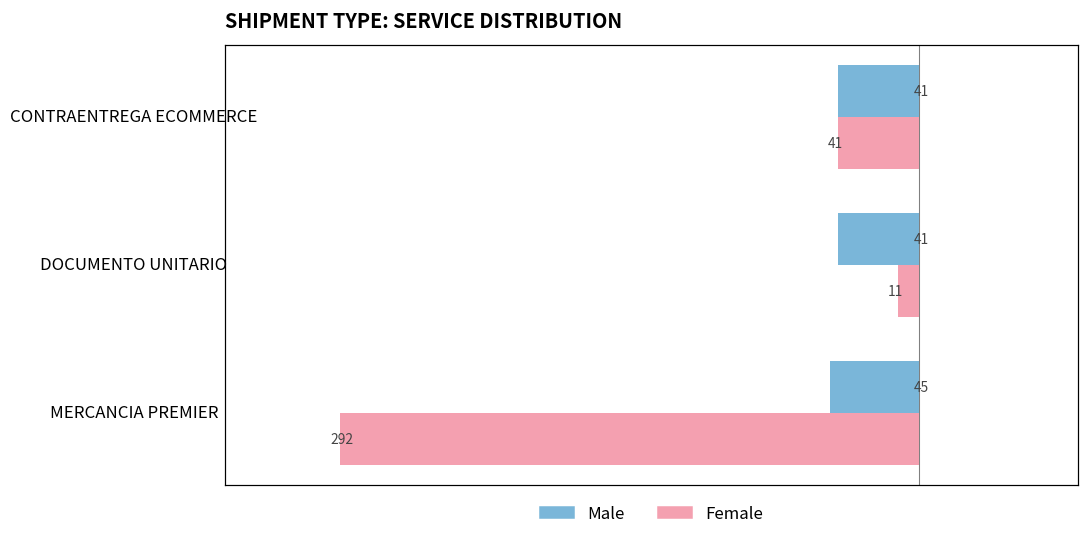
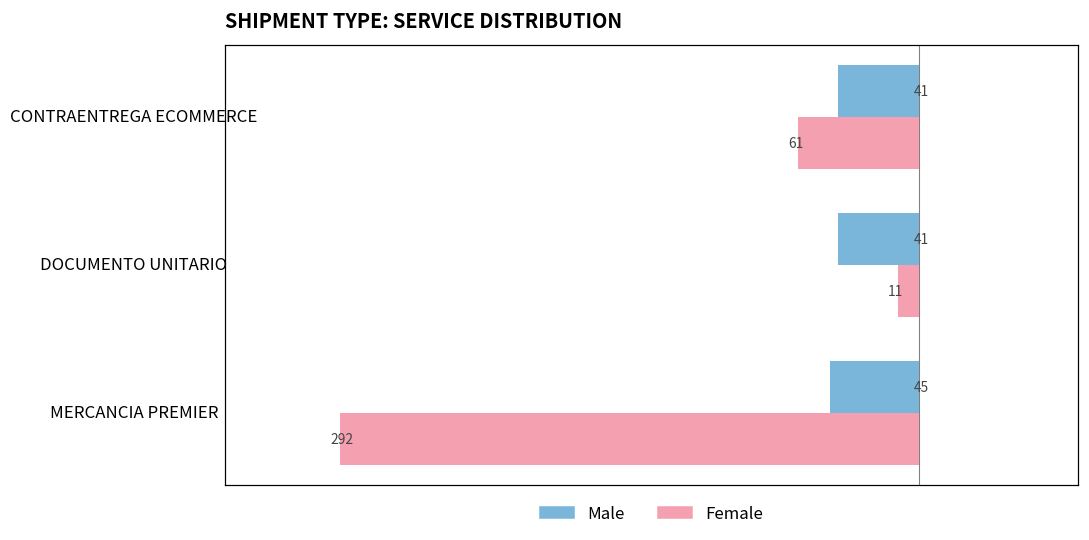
  {
    "Female": {
-     "CONTRAENTREGA ECOMMERCE": 41,
+     "CONTRAENTREGA ECOMMERCE": 61,
      "DOCUMENTO UNITARIO": 11,
      "MERCANCIA PREMIER": 292
    }
  }
